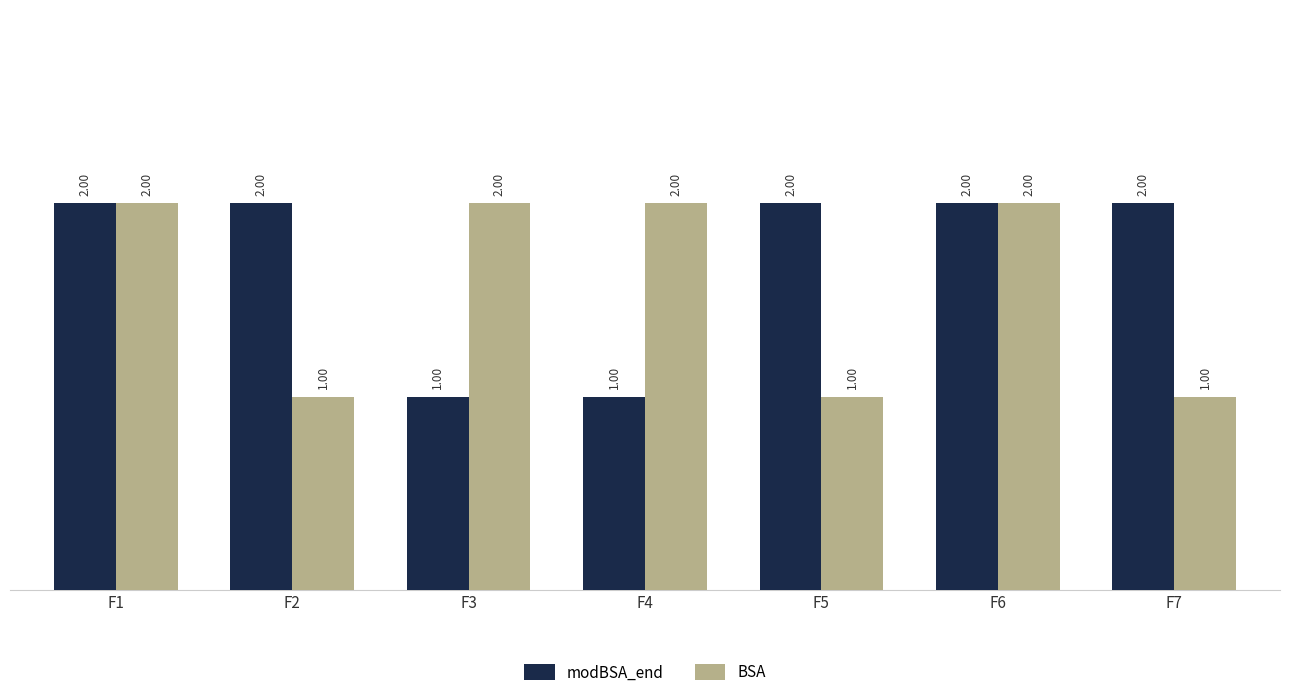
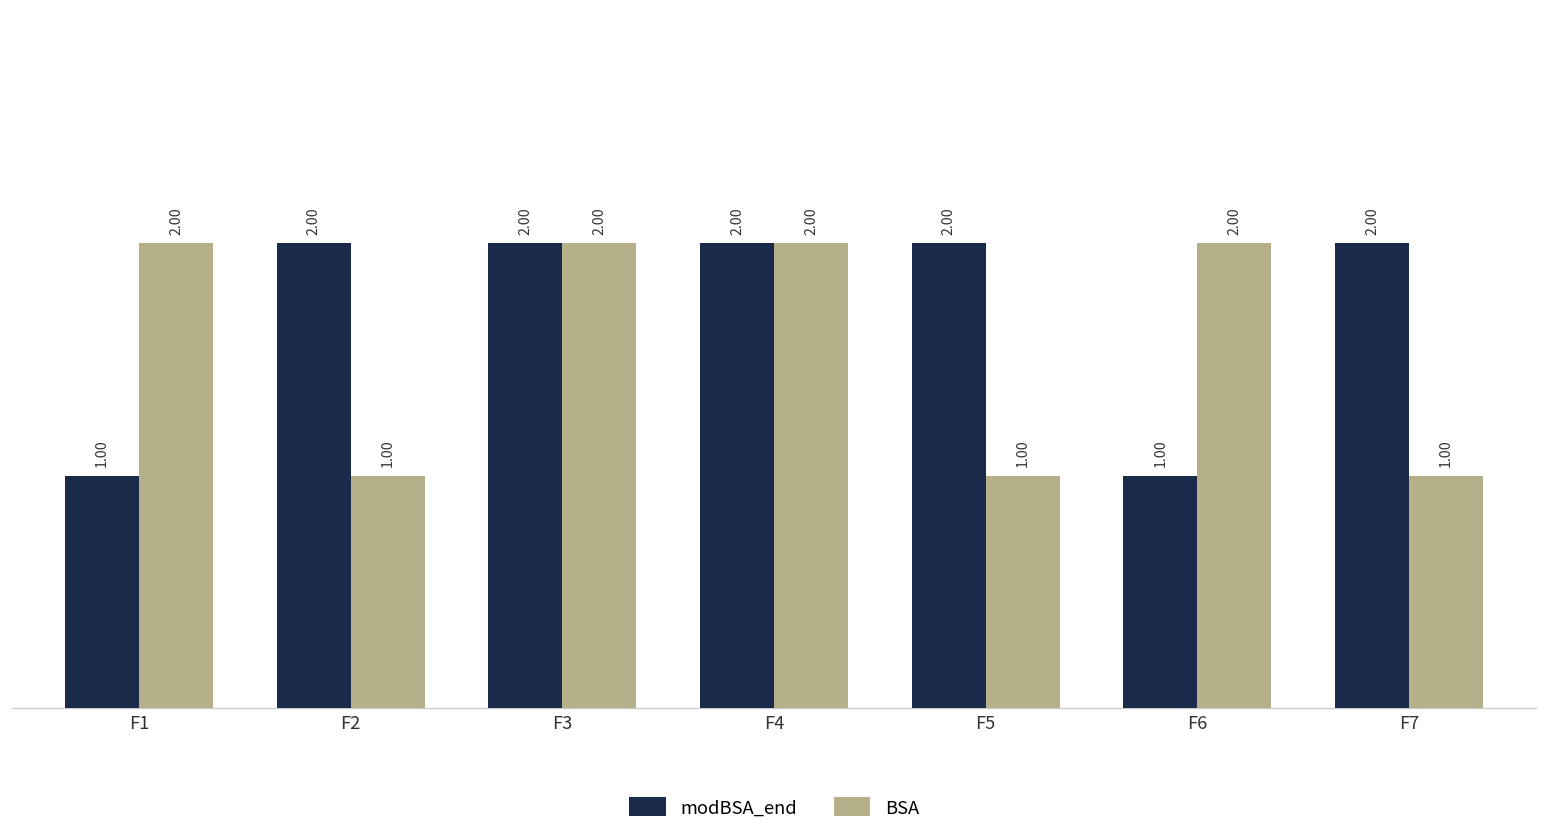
  {
    "modBSA_end": {
-     "F1": 2.00,
+     "F1": 1.00,
      "F2": 2.00,
-     "F3": 1.00,
-     "F4": 1.00,
+     "F3": 2.00,
+     "F4": 2.00,
      "F5": 2.00,
-     "F6": 2.00,
+     "F6": 1.00,
      "F7": 2.00
    },
    "BSA": {
      "F1": 2.00,
      "F2": 1.00,
      "F3": 2.00,
      "F4": 2.00,
      "F5": 1.00,
      "F6": 2.00,
      "F7": 1.00
    }
  }
